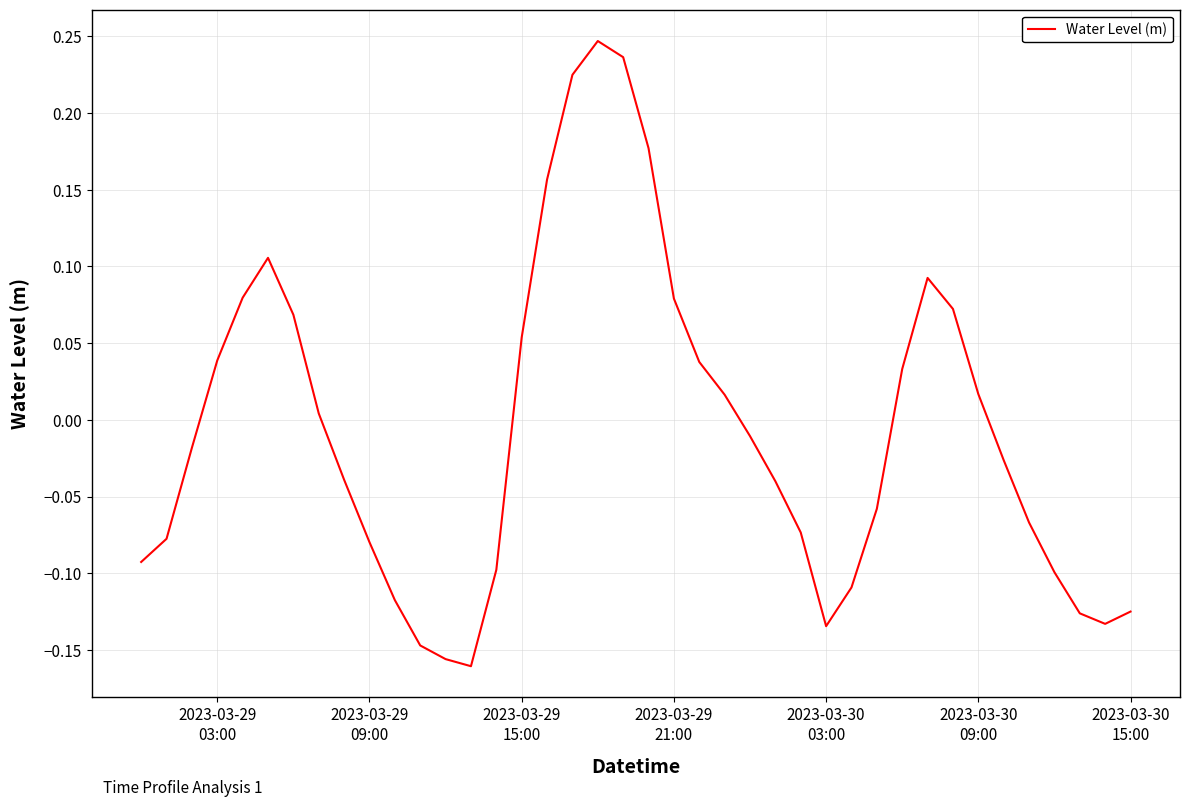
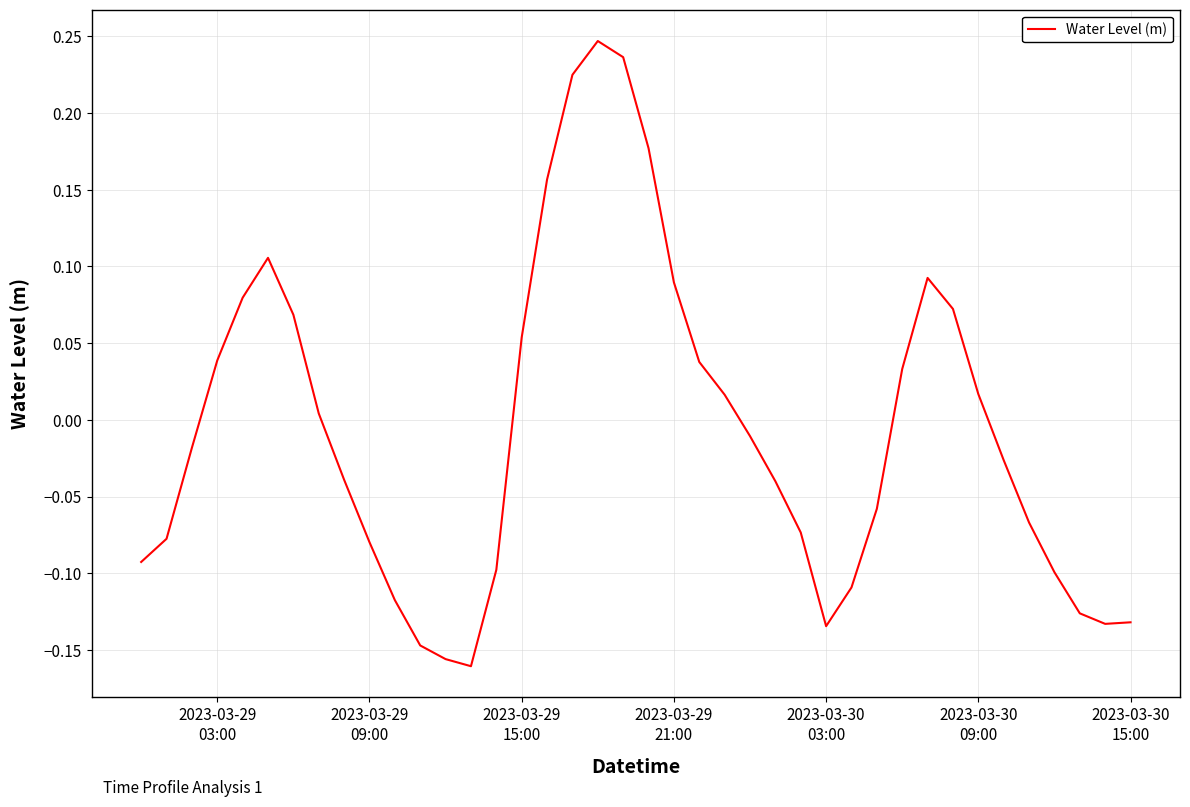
  {
    "2023-03-29 03:00": 0.039,
    "2023-03-29 09:00": -0.080,
    "2023-03-29 15:00": 0.054,
-   "2023-03-29 21:00": 0.079,
+   "2023-03-29 21:00": 0.090,
    "2023-03-30 03:00": -0.134,
    "2023-03-30 09:00": 0.017,
-   "2023-03-30 15:00": -0.125
+   "2023-03-30 15:00": -0.132
  }
